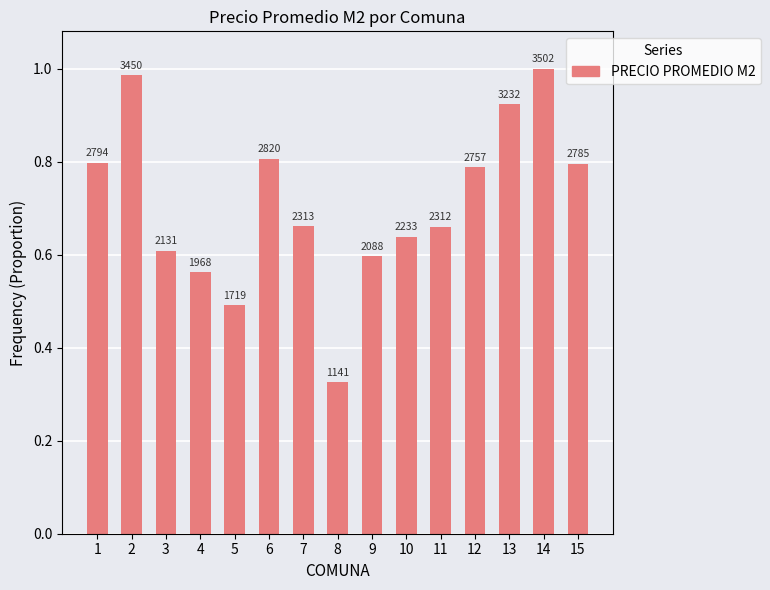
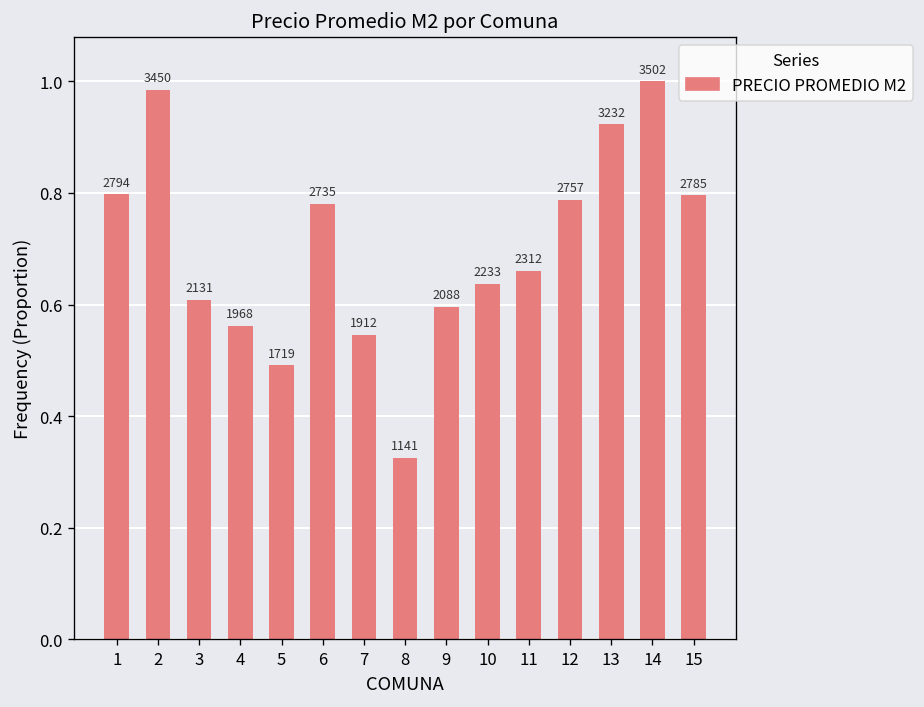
  {
-   "6": 2820,
-   "7": 2313
+   "6": 2735,
+   "7": 1912
  }
